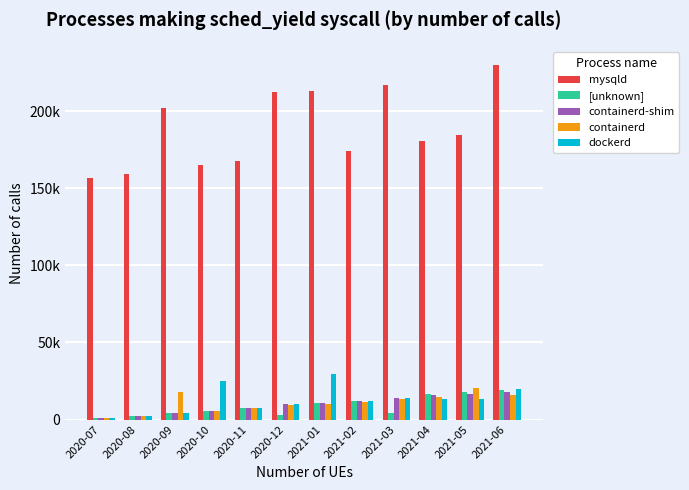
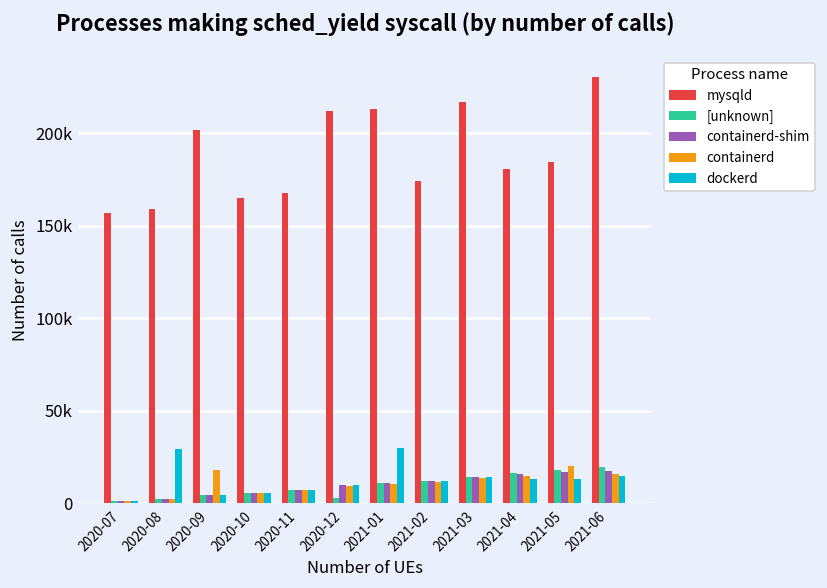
  {
    "mysqld": {
      "2020-07": 157000,
      "2020-08": 159000,
      "2020-09": 202000,
      "2020-10": 165000,
      "2020-11": 168000,
      "2020-12": 212000,
      "2021-01": 213000,
      "2021-02": 174000,
      "2021-03": 217000,
      "2021-04": 181000,
      "2021-05": 185000,
      "2021-06": 230000
    },
    "[unknown]": {
      "2020-08": 2000,
      "2020-09": 4000,
      "2020-10": 6000,
      "2020-11": 7000,
      "2020-12": 3000,
      "2021-01": 11000,
      "2021-02": 12000,
-     "2021-03": 4000,
+     "2021-03": 14000,
      "2021-04": 16000,
      "2021-05": 18000,
      "2021-06": 19000
    },
    "containerd-shim": {
      "2020-08": 2000,
      "2020-09": 4000,
      "2020-10": 6000,
      "2020-11": 7000,
      "2020-12": 10000,
      "2021-01": 11000,
      "2021-02": 12000,
      "2021-03": 14000,
      "2021-04": 16000,
      "2021-05": 17000,
      "2021-06": 18000
    },
    "containerd": {
      "2020-08": 2000,
      "2020-09": 18000,
      "2020-10": 6000,
      "2020-11": 7000,
      "2020-12": 10000,
      "2021-01": 10000,
      "2021-02": 11000,
      "2021-03": 14000,
      "2021-04": 15000,
      "2021-05": 20000,
      "2021-06": 16000
    },
    "dockerd": {
-     "2020-08": 2000,
+     "2020-08": 29000,
      "2020-09": 4000,
-     "2020-10": 25000,
+     "2020-10": 6000,
      "2020-11": 7000,
      "2020-12": 10000,
      "2021-01": 30000,
      "2021-02": 12000,
      "2021-03": 14000,
      "2021-04": 13000,
      "2021-05": 13000,
-     "2021-06": 20000
+     "2021-06": 15000
    }
  }
